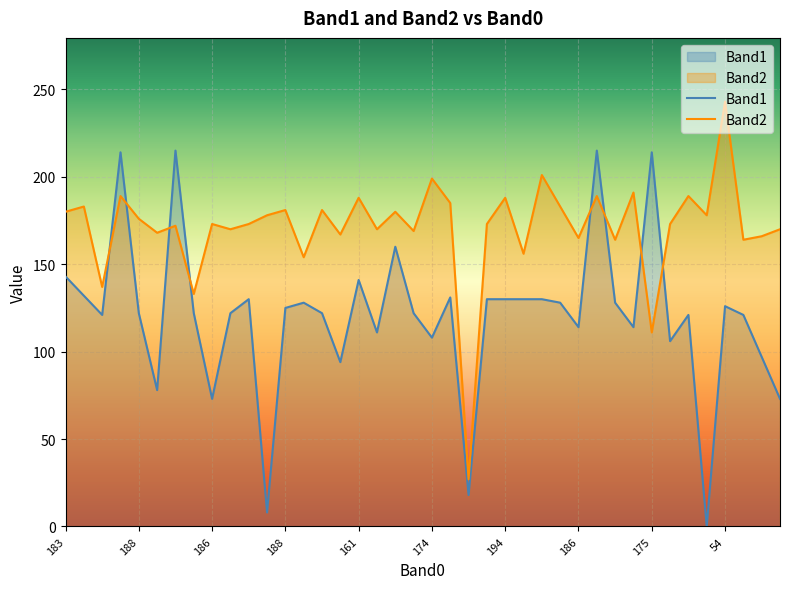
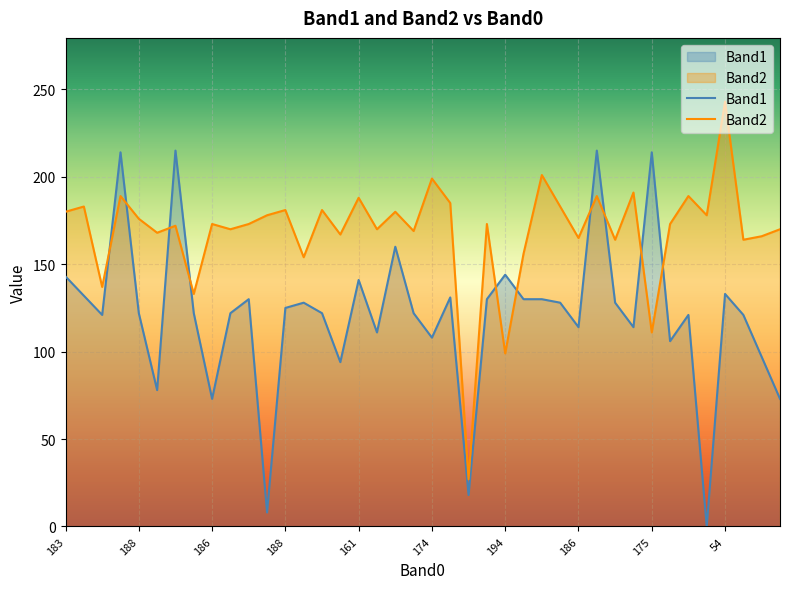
  {
    "Band1": {
      "183": 143,
      "161": 141,
      "174": 108,
-     "194": 130,
+     "194": 144,
      "175": 214,
-     "54": 126
+     "54": 133
    },
    "Band2": {
      "183": 180,
      "161": 188,
      "174": 199,
-     "194": 188,
+     "194": 99,
      "175": 111
    }
  }
